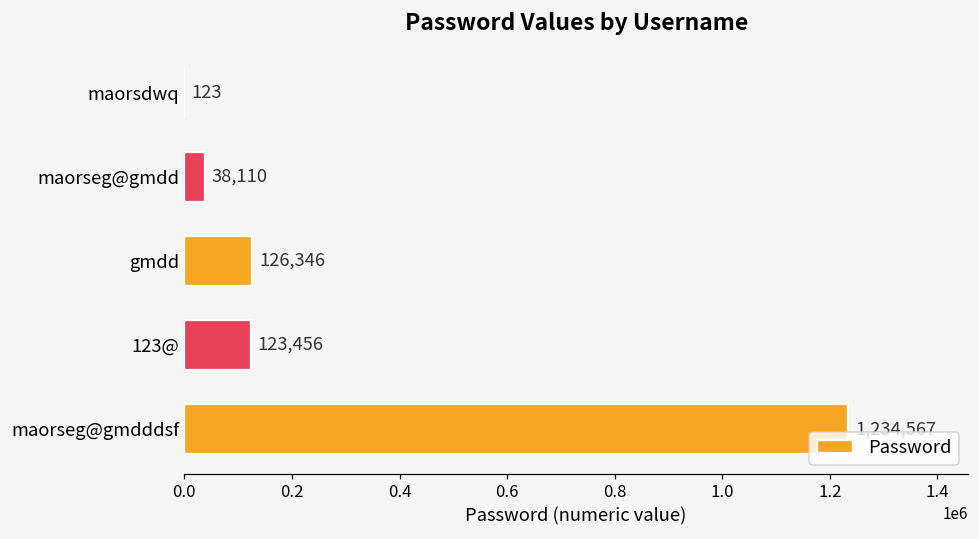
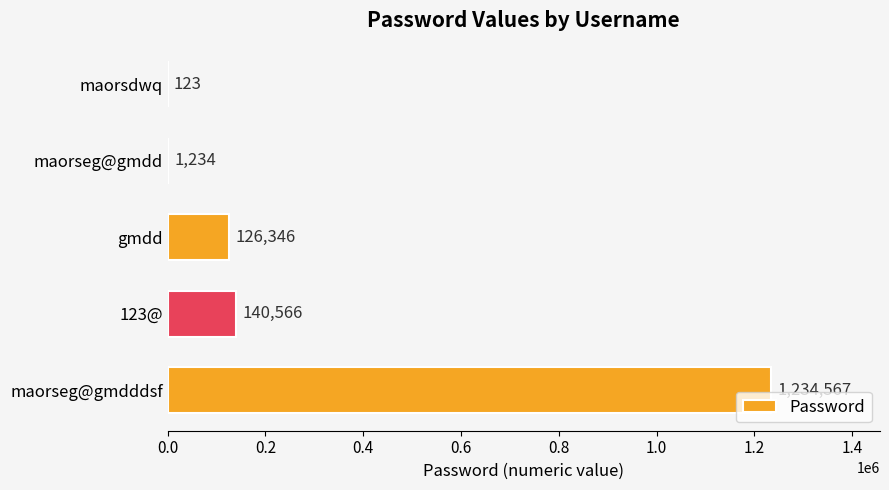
  {
    "maorsdwq": "123",
-   "maorseg@gmdd": "38,110",
+   "maorseg@gmdd": "1,234",
    "gmdd": "126,346",
-   "123@": "123,456"
+   "123@": "140,566"
  }
